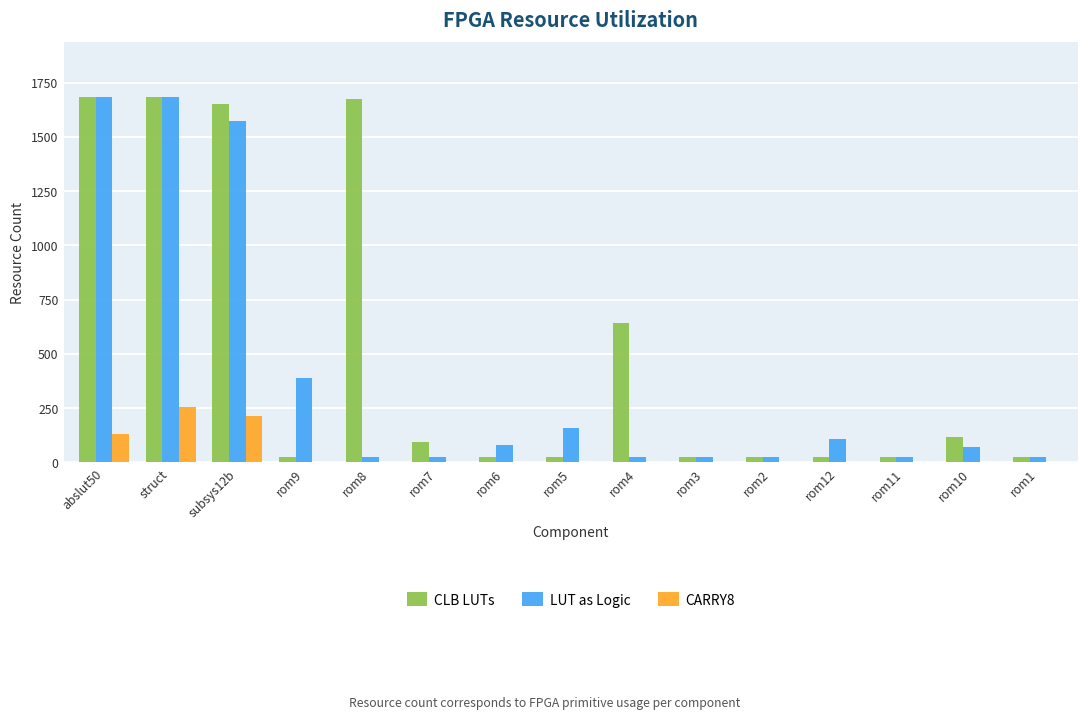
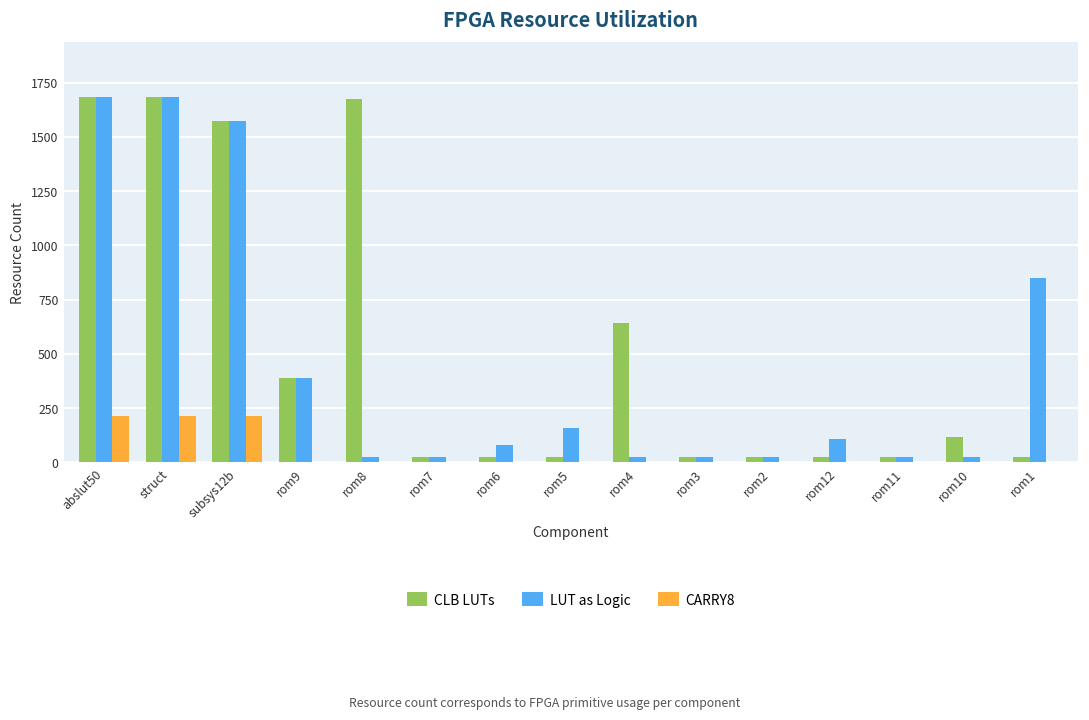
  {
    "CLB LUTs": {
      "abslut50": 1680,
      "struct": 1680,
-     "subsys12b": 1650,
-     "rom9": 20,
+     "subsys12b": 1570,
+     "rom9": 390,
      "rom8": 1670,
-     "rom7": 100,
+     "rom7": 20,
      "rom6": 20,
      "rom5": 20,
      "rom4": 640,
      "rom3": 20,
      "rom2": 20,
      "rom12": 20,
      "rom11": 20,
      "rom10": 120,
      "rom1": 20
    },
    "LUT as Logic": {
      "abslut50": 1680,
      "struct": 1680,
      "subsys12b": 1570,
      "rom9": 390,
      "rom8": 20,
      "rom7": 20,
      "rom6": 80,
      "rom5": 160,
      "rom4": 20,
      "rom3": 20,
      "rom2": 20,
      "rom12": 110,
      "rom11": 20,
-     "rom10": 70,
-     "rom1": 20
+     "rom10": 20,
+     "rom1": 850
    },
    "CARRY8": {
-     "abslut50": 130,
-     "struct": 260,
+     "abslut50": 210,
+     "struct": 210,
      "subsys12b": 210,
      "rom9": 0,
      "rom8": 0,
      "rom7": 0,
      "rom6": 0,
      "rom5": 0,
      "rom4": 0,
      "rom3": 0,
      "rom2": 0,
      "rom12": 0,
      "rom11": 0,
      "rom10": 0,
      "rom1": 0
    }
  }
